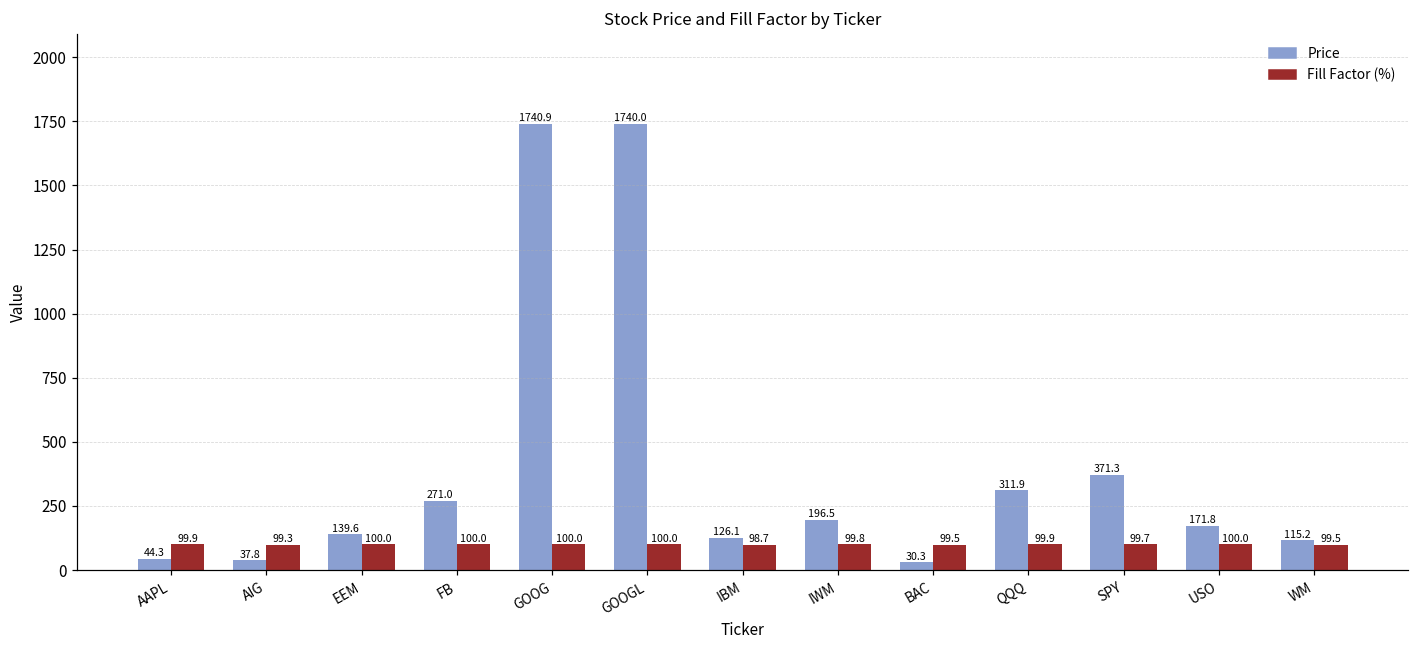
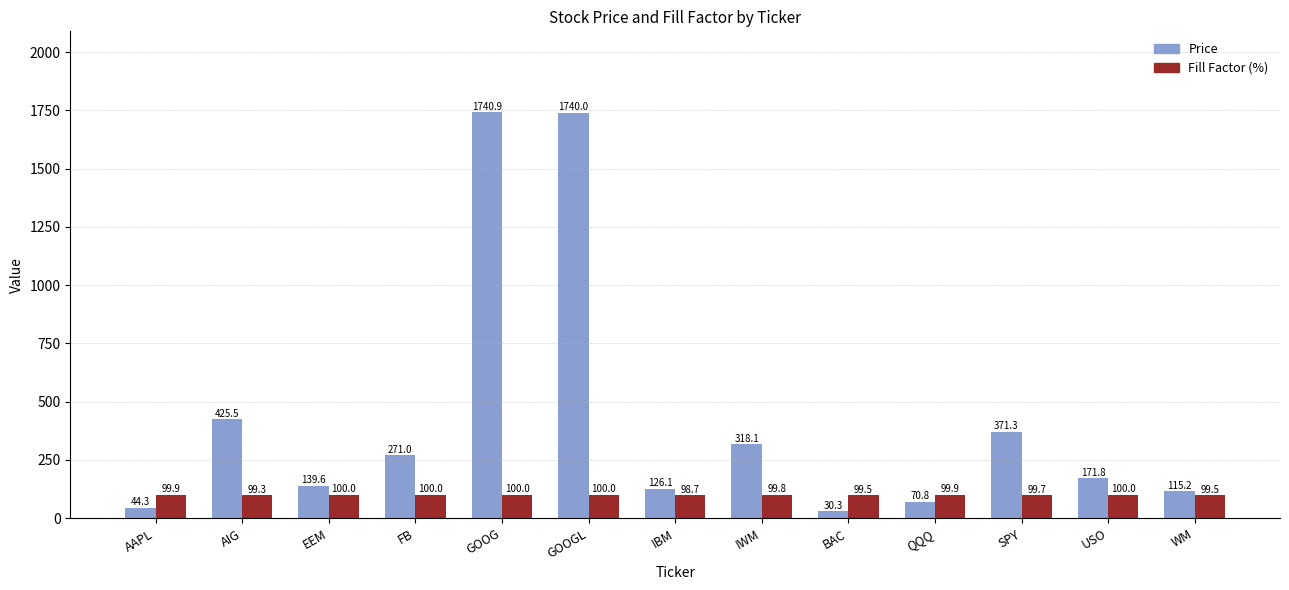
  {
    "Price": {
      "AAPL": 44.3,
-     "AIG": 37.8,
+     "AIG": 425.5,
      "EEM": 139.6,
      "FB": 271.0,
      "GOOG": 1740.9,
      "GOOGL": 1740.0,
      "IBM": 126.1,
-     "IWM": 196.5,
+     "IWM": 318.1,
      "BAC": 30.3,
-     "QQQ": 311.9,
+     "QQQ": 70.8,
      "SPY": 371.3,
      "USO": 171.8,
      "WM": 115.2
    },
    "Fill Factor (%)": {
      "AAPL": 99.9,
      "AIG": 99.3,
      "EEM": 100.0,
      "FB": 100.0,
      "GOOG": 100.0,
      "GOOGL": 100.0,
      "IBM": 98.7,
      "IWM": 99.8,
      "BAC": 99.5,
      "QQQ": 99.9,
      "SPY": 99.7,
      "USO": 100.0,
      "WM": 99.5
    }
  }
